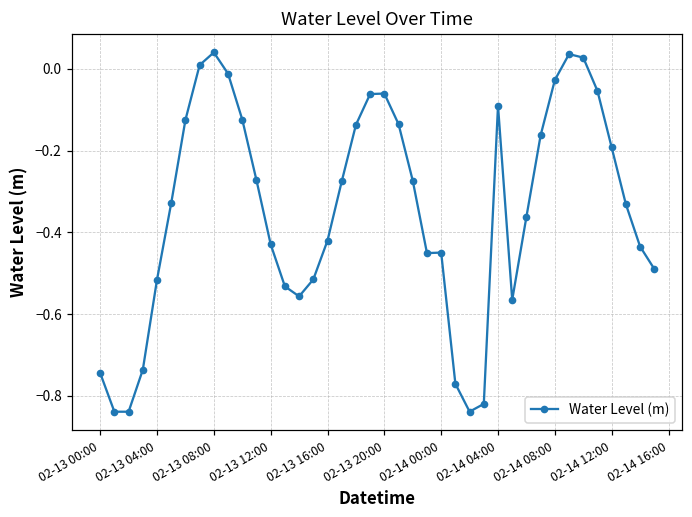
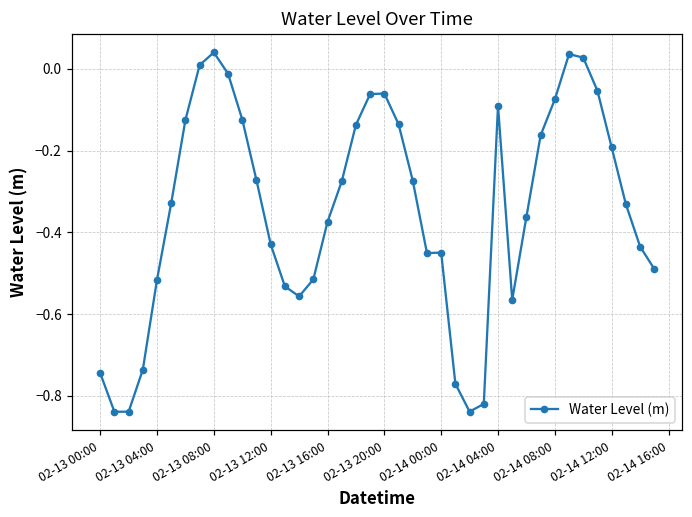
  {
    "02-13 00:00": -0.74,
    "02-13 04:00": -0.52,
    "02-13 08:00": 0.04,
    "02-13 12:00": -0.43,
-   "02-13 16:00": -0.42,
+   "02-13 16:00": -0.37,
    "02-13 20:00": -0.06,
    "02-14 00:00": -0.45,
    "02-14 04:00": -0.09,
-   "02-14 08:00": -0.03,
+   "02-14 08:00": -0.07,
    "02-14 12:00": -0.19
  }
